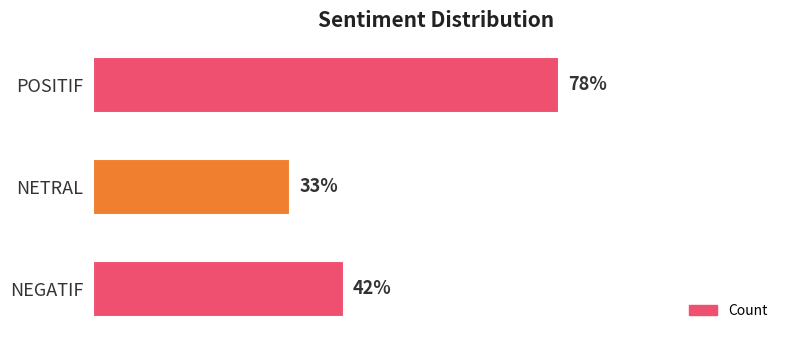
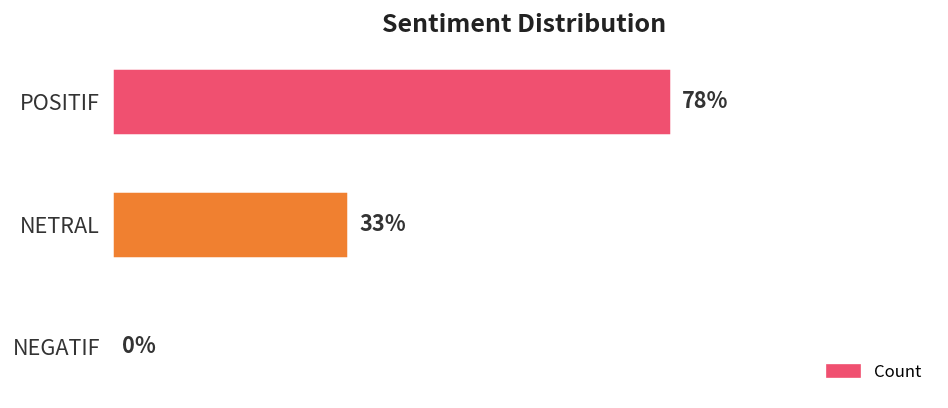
  {
    "POSITIF": "78%",
    "NETRAL": "33%",
-   "NEGATIF": "42%"
+   "NEGATIF": "0%"
  }
